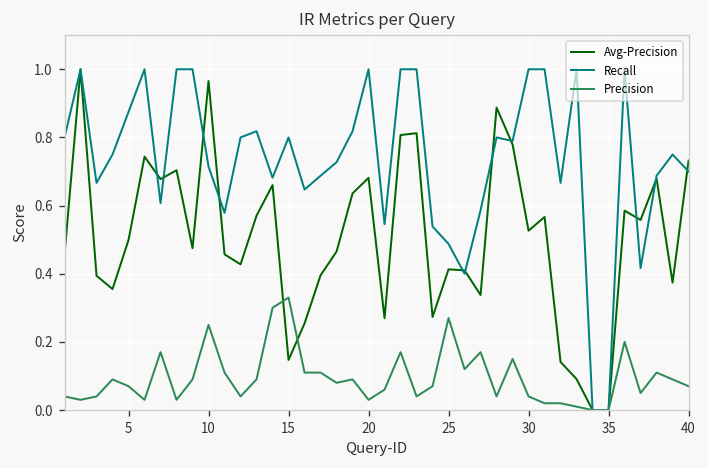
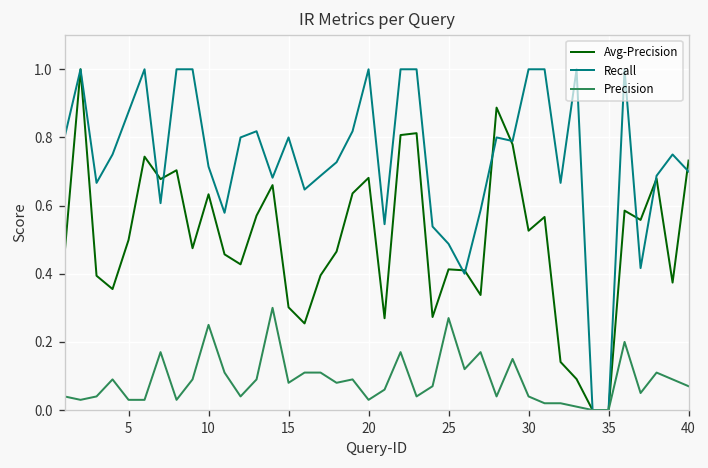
  {
    "Avg-Precision": {
      "5": 0.50,
-     "10": 0.97,
-     "15": 0.15,
+     "10": 0.63,
+     "15": 0.30,
      "20": 0.68,
      "25": 0.41,
      "30": 0.53,
      "40": 0.73
    },
    "Recall": {
      "5": 0.88,
      "10": 0.71,
      "15": 0.80,
      "20": 1.00,
      "25": 0.49,
      "30": 1.00,
      "40": 0.70
    },
    "Precision": {
-     "5": 0.07,
+     "5": 0.03,
      "10": 0.25,
-     "15": 0.33,
+     "15": 0.08,
      "20": 0.03,
      "25": 0.27,
      "30": 0.04,
      "40": 0.07
    }
  }
